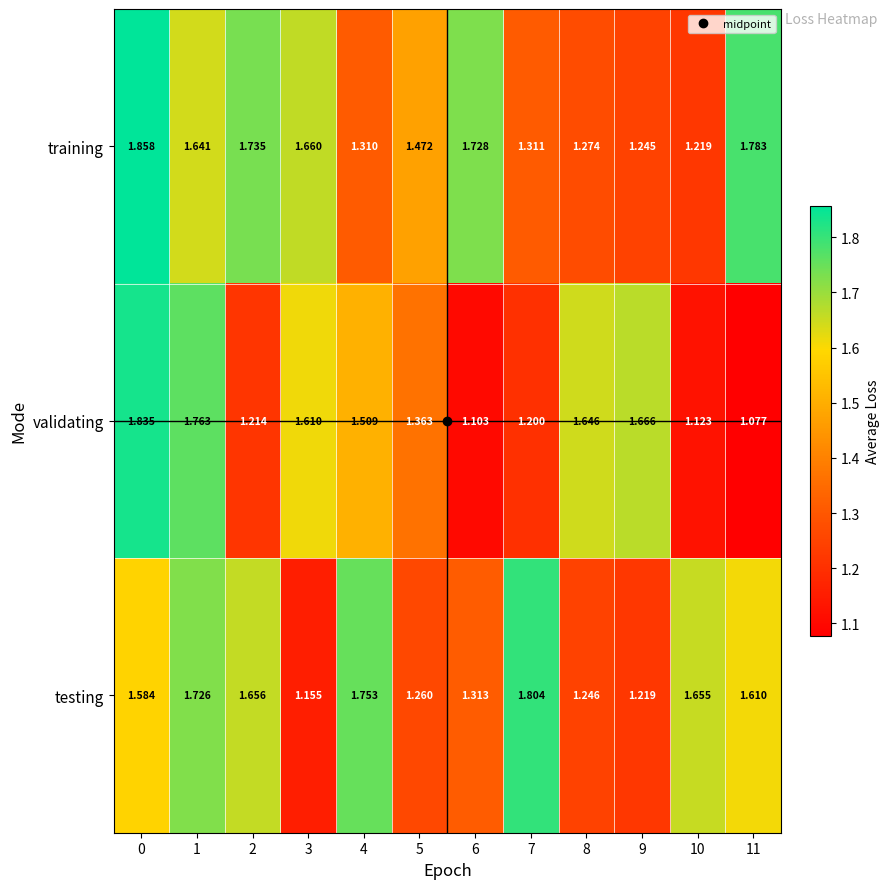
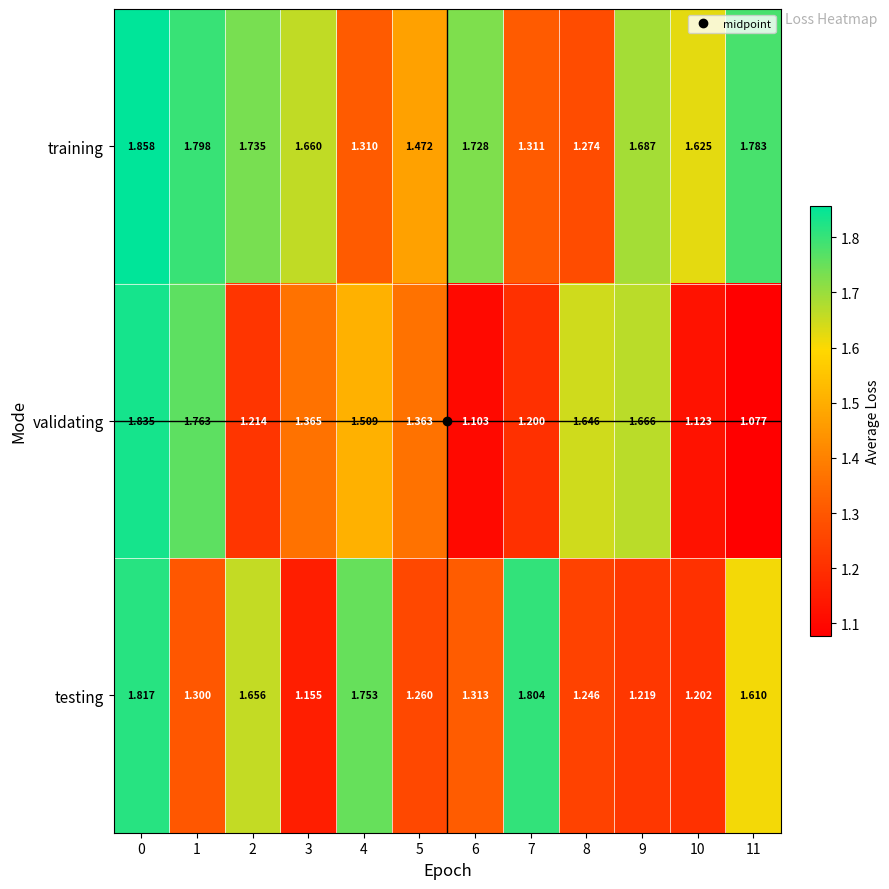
  {
    "training": {
      "0": 1.858,
-     "1": 1.641,
+     "1": 1.798,
      "2": 1.735,
      "3": 1.660,
      "4": 1.310,
      "5": 1.472,
      "6": 1.728,
      "7": 1.311,
      "8": 1.274,
-     "9": 1.245,
-     "10": 1.219,
+     "9": 1.687,
+     "10": 1.625,
      "11": 1.783
    },
    "validating": {
      "0": 1.835,
      "1": 1.763,
      "2": 1.214,
-     "3": 1.610,
+     "3": 1.365,
      "4": 1.509,
      "5": 1.363,
      "6": 1.103,
      "7": 1.200,
      "8": 1.646,
      "9": 1.666,
      "10": 1.123,
      "11": 1.077
    },
    "testing": {
-     "0": 1.584,
-     "1": 1.726,
+     "0": 1.817,
+     "1": 1.300,
      "2": 1.656,
      "3": 1.155,
      "4": 1.753,
      "5": 1.260,
      "6": 1.313,
      "7": 1.804,
      "8": 1.246,
      "9": 1.219,
-     "10": 1.655,
+     "10": 1.202,
      "11": 1.610
    }
  }
